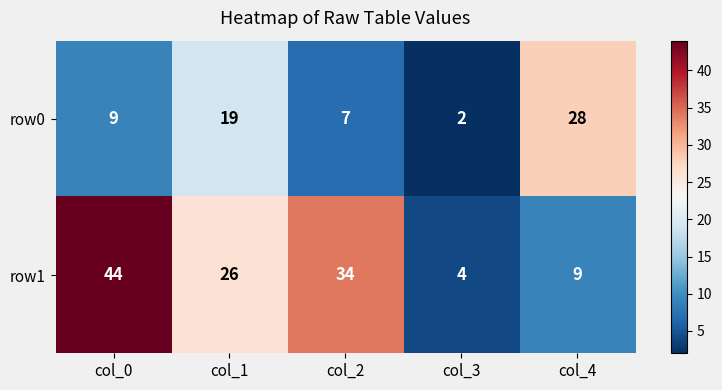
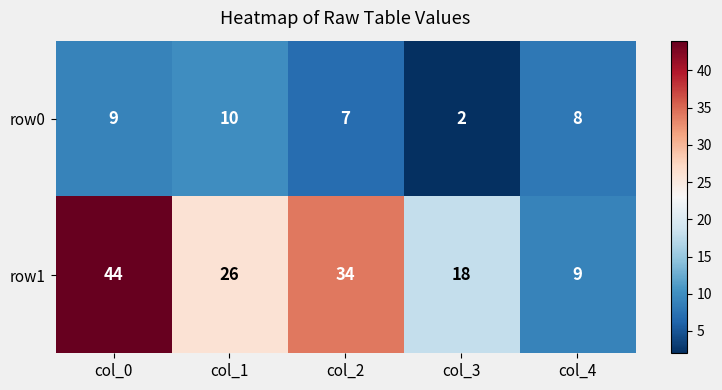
  {
    "row0": {
      "col_0": 9,
-     "col_1": 19,
+     "col_1": 10,
      "col_2": 7,
      "col_3": 2,
-     "col_4": 28
+     "col_4": 8
    },
    "row1": {
      "col_0": 44,
      "col_1": 26,
      "col_2": 34,
-     "col_3": 4,
+     "col_3": 18,
      "col_4": 9
    }
  }
